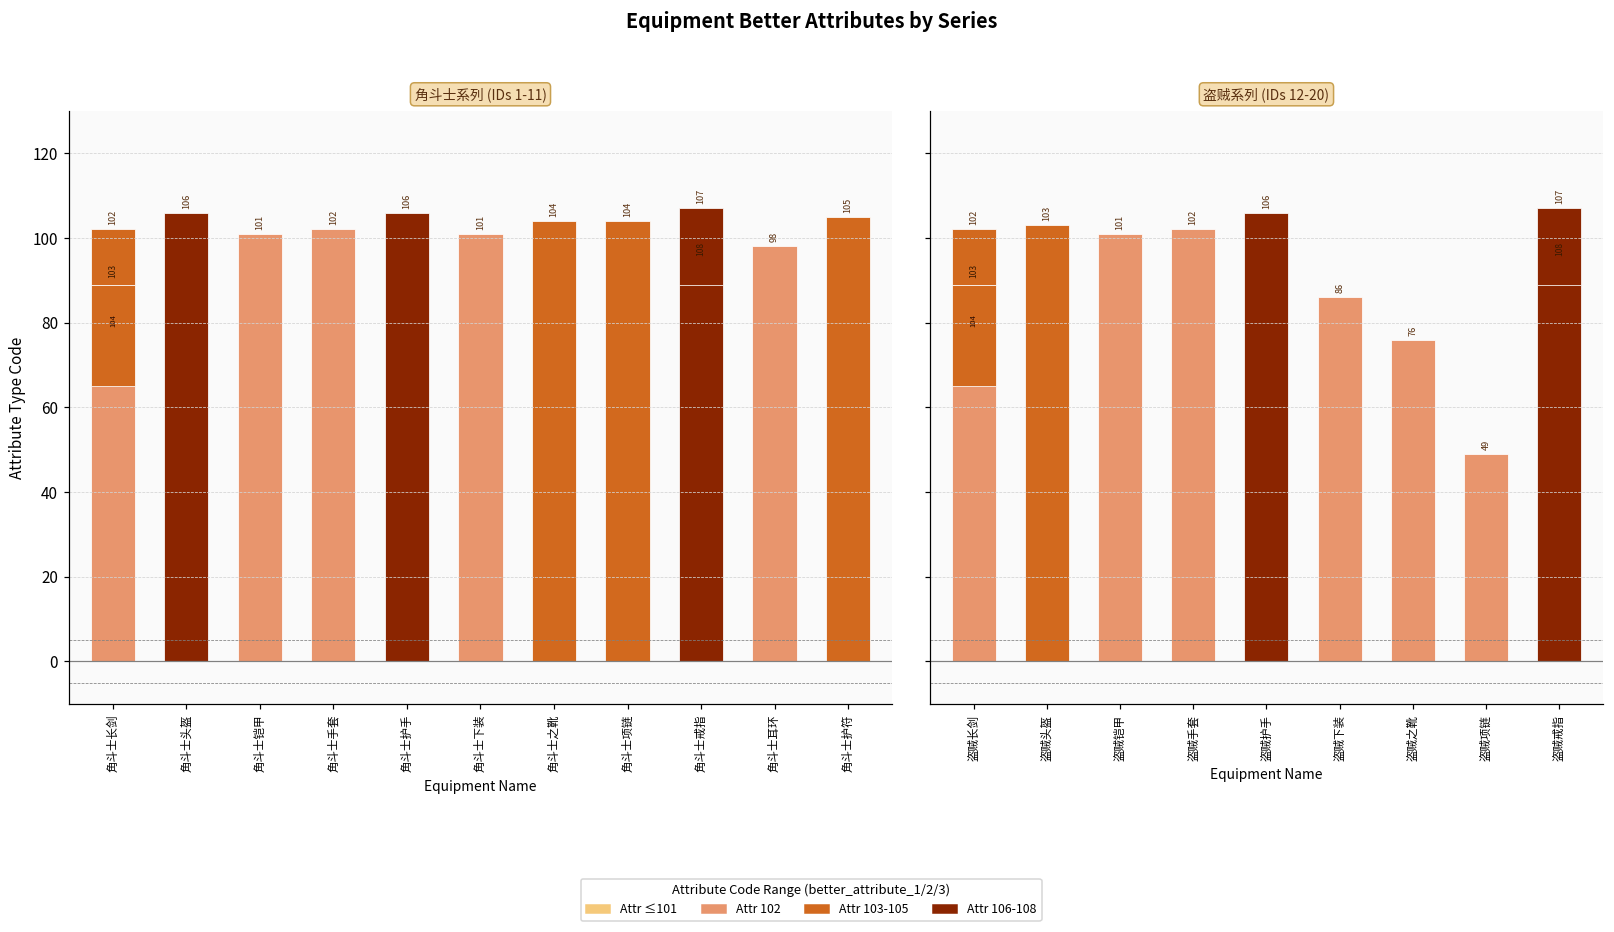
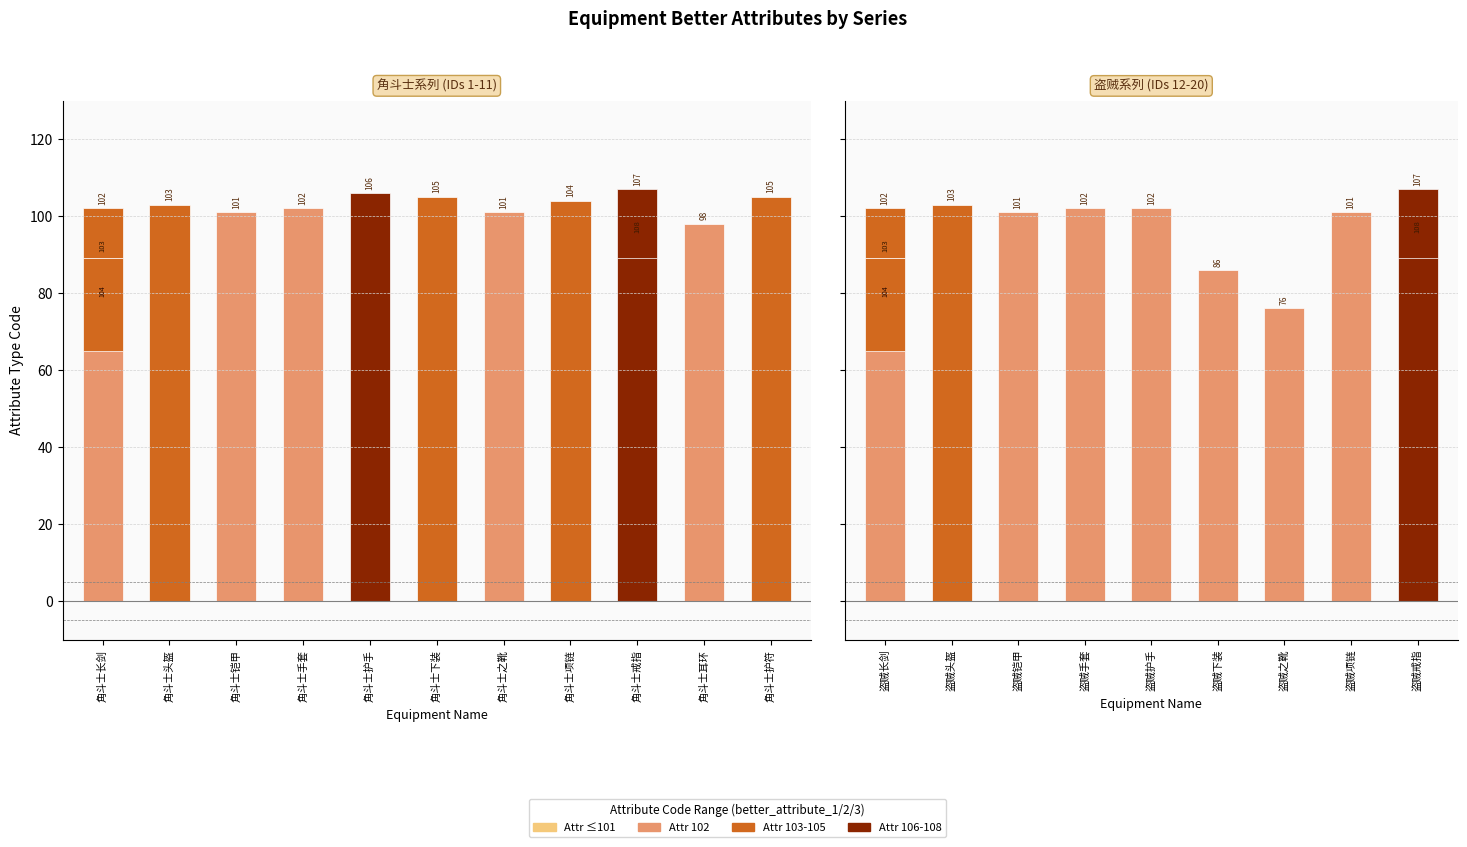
  {
    "角斗士系列 (IDs 1-11)": {
-     "角斗士头盔": 106,
+     "角斗士头盔": 103,
      "角斗士铠甲": 101,
      "角斗士手套": 102,
      "角斗士护手": 106,
-     "角斗士下装": 101,
-     "角斗士之靴": 104,
+     "角斗士下装": 105,
+     "角斗士之靴": 101,
      "角斗士项链": 104,
      "角斗士耳环": 98,
      "角斗士护符": 105
    },
    "盗贼系列 (IDs 12-20)": {
      "盗贼头盔": 103,
      "盗贼铠甲": 101,
      "盗贼手套": 102,
-     "盗贼护手": 106,
+     "盗贼护手": 102,
      "盗贼下装": 86,
      "盗贼之靴": 76,
-     "盗贼项链": 49
+     "盗贼项链": 101
    }
  }
